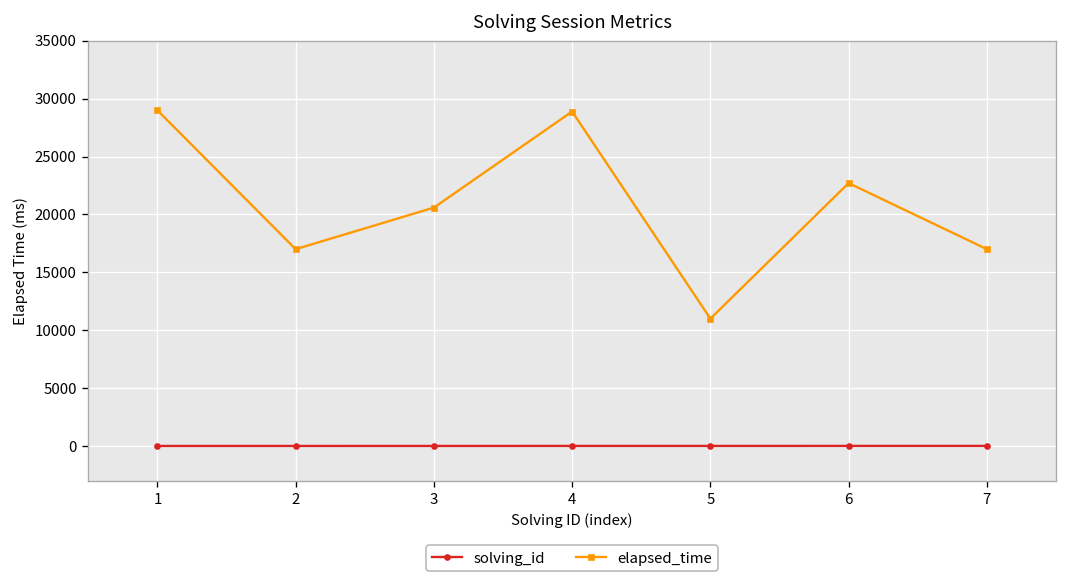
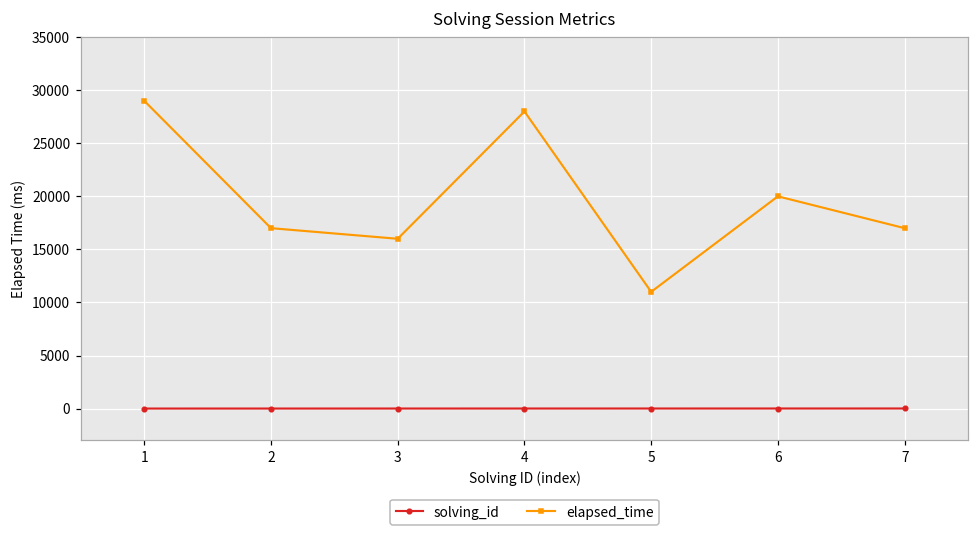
  {
    "solving_id": {
      "1": 0,
      "2": 0,
      "3": 0,
      "4": 0,
      "5": 0,
      "6": 0,
      "7": 0
    },
    "elapsed_time": {
      "1": 29000,
      "2": 17000,
-     "3": 21000,
-     "4": 29000,
+     "3": 16000,
+     "4": 28000,
      "5": 11000,
-     "6": 23000,
+     "6": 20000,
      "7": 17000
    }
  }
